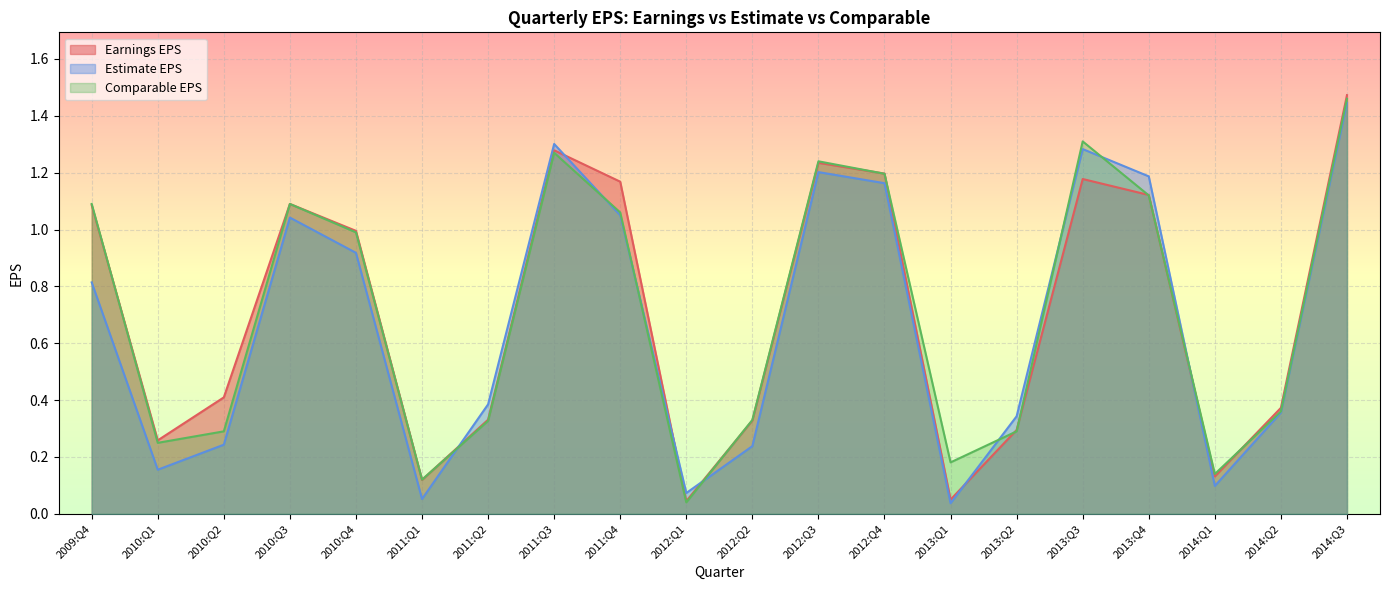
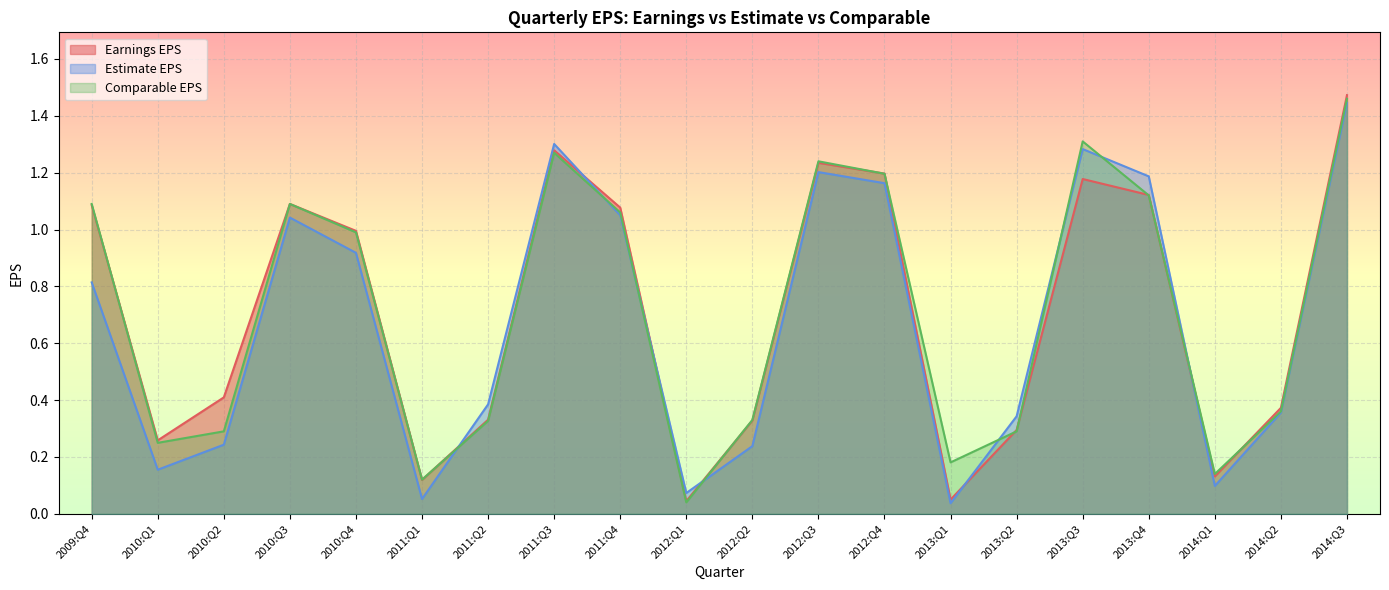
  {
    "Earnings EPS": {
      "2010:Q2": 0.41,
-     "2011:Q4": 1.17,
+     "2011:Q4": 1.08,
      "2013:Q1": 0.05,
      "2013:Q3": 1.18,
      "2014:Q2": 0.37,
      "2014:Q3": 1.47
    },
    "Estimate EPS": {
      "2009:Q4": 0.81,
      "2010:Q1": 0.16,
      "2010:Q2": 0.24,
      "2010:Q3": 1.04,
      "2010:Q4": 0.92,
      "2011:Q1": 0.05,
      "2011:Q2": 0.39,
      "2011:Q3": 1.30,
      "2011:Q4": 1.05,
      "2012:Q1": 0.07,
      "2012:Q2": 0.24,
      "2012:Q3": 1.20,
      "2012:Q4": 1.16,
      "2013:Q1": 0.04,
      "2013:Q2": 0.34,
      "2013:Q3": 1.28,
      "2013:Q4": 1.19,
      "2014:Q1": 0.10,
      "2014:Q3": 1.45
    },
    "Comparable EPS": {
      "2010:Q2": 0.29,
      "2011:Q4": 1.06,
      "2013:Q1": 0.18,
      "2013:Q3": 1.31,
      "2014:Q3": 1.46
    }
  }
